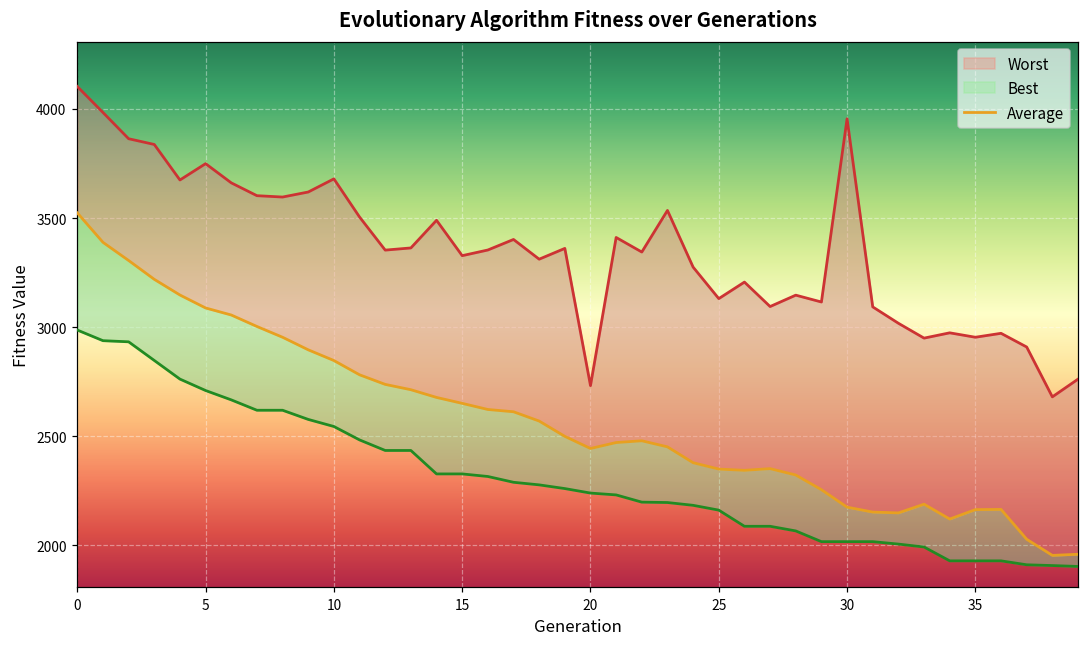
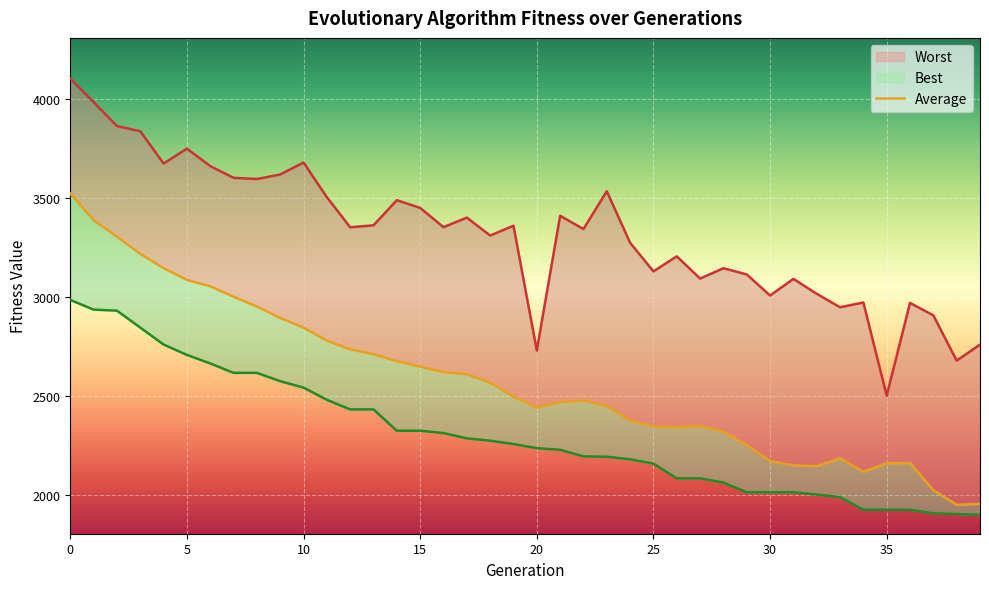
  {
    "Worst": {
      "0": 4100,
      "5": 3750,
      "10": 3680,
-     "15": 3330,
+     "15": 3450,
      "20": 2730,
      "25": 3130,
-     "30": 3960,
-     "35": 2950
+     "30": 3010,
+     "35": 2500
    }
  }
